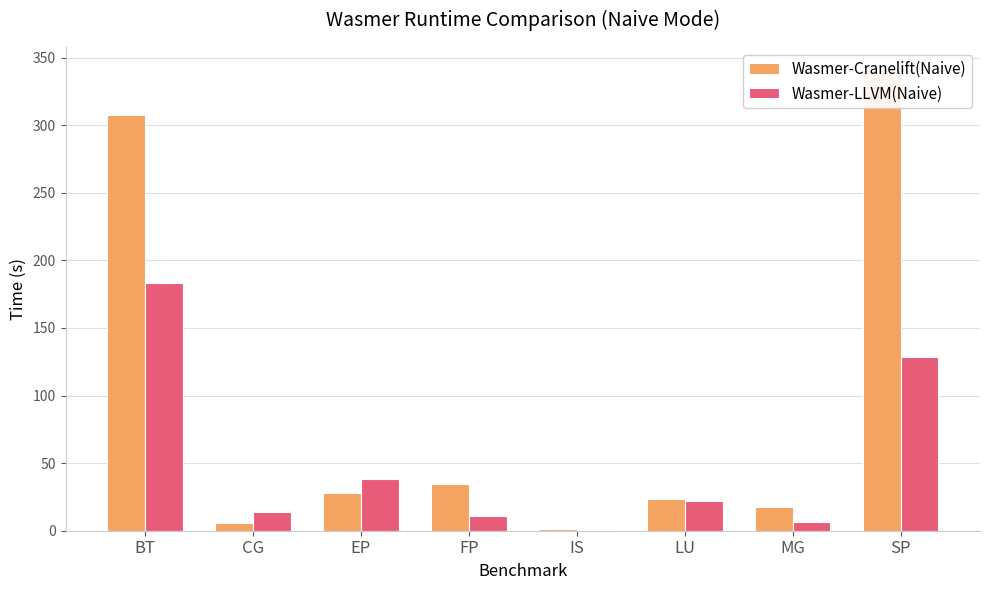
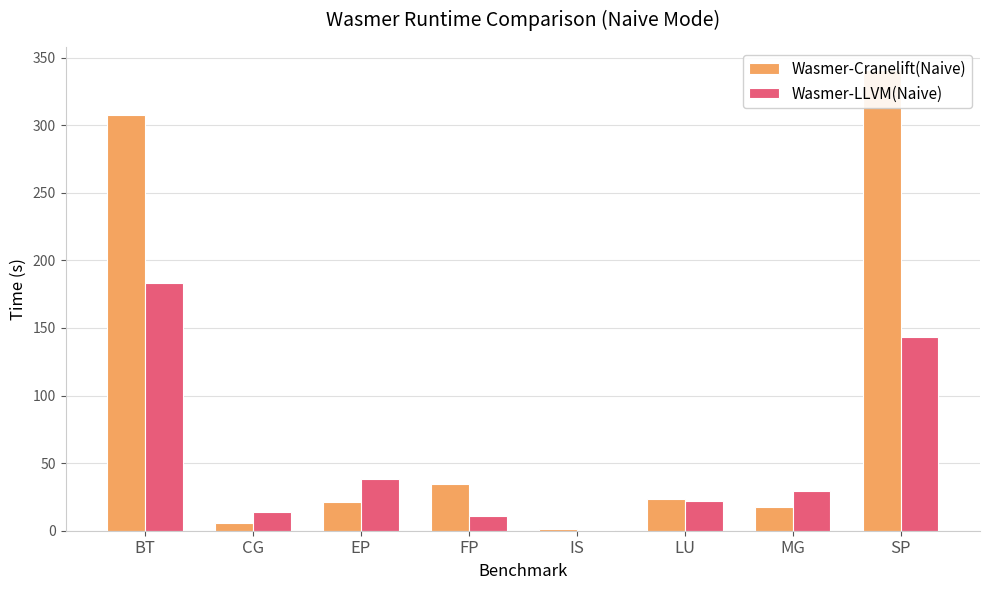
  {
    "Wasmer-Cranelift(Naive)": {
      "BT": 308,
      "CG": 6,
-     "EP": 28,
+     "EP": 22,
      "FP": 34,
      "LU": 23,
      "MG": 18
    },
    "Wasmer-LLVM(Naive)": {
      "BT": 183,
      "CG": 13,
      "EP": 38,
      "FP": 11,
      "LU": 22,
-     "MG": 6,
-     "SP": 129
+     "MG": 29,
+     "SP": 144
    }
  }
